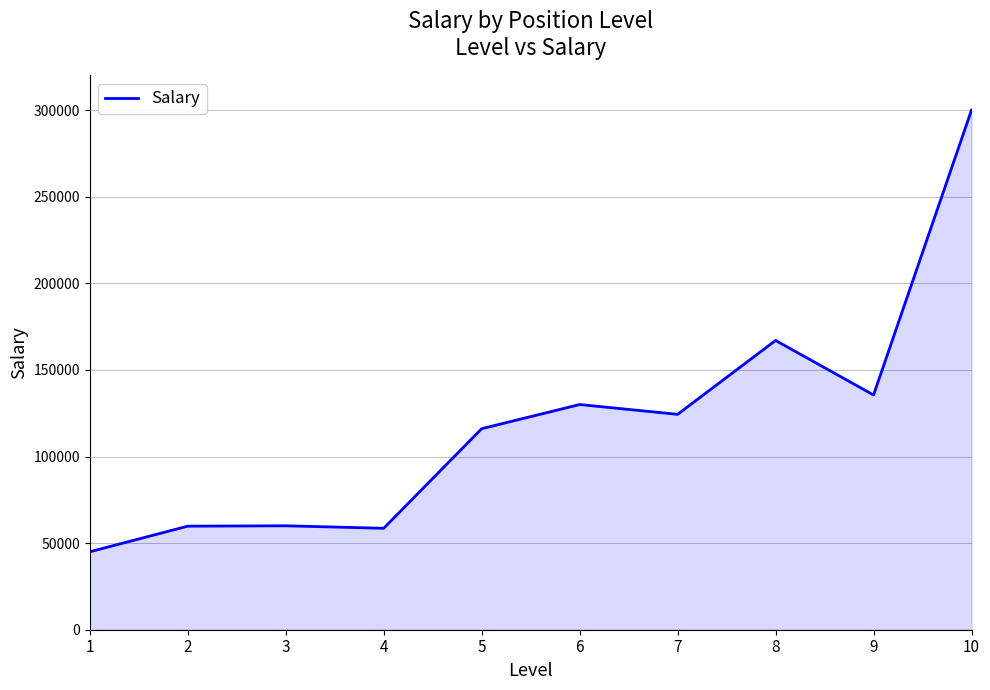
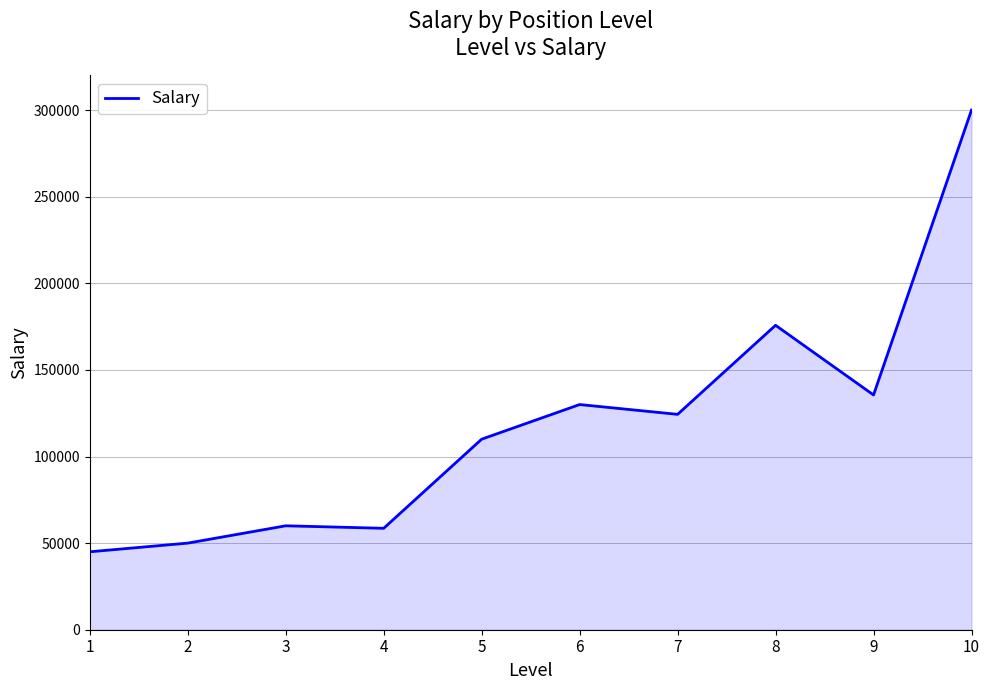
  {
    "1": 45000,
-   "2": 60000,
+   "2": 50000,
    "3": 60000,
    "4": 59000,
-   "5": 116000,
+   "5": 110000,
    "6": 130000,
    "7": 124000,
-   "8": 167000,
+   "8": 176000,
    "9": 136000,
    "10": 300000
  }
